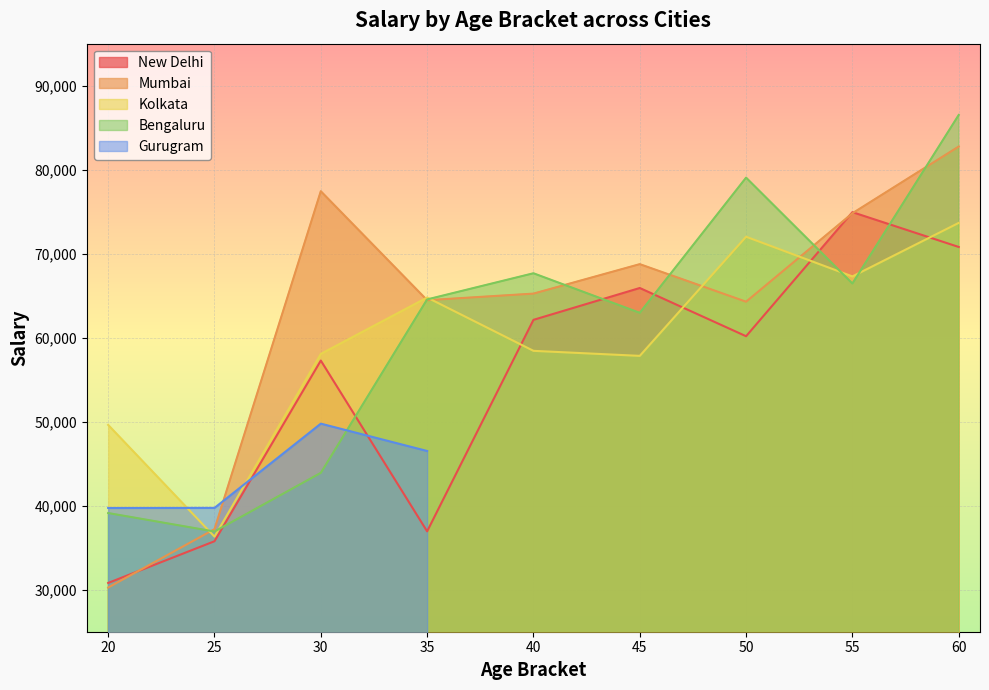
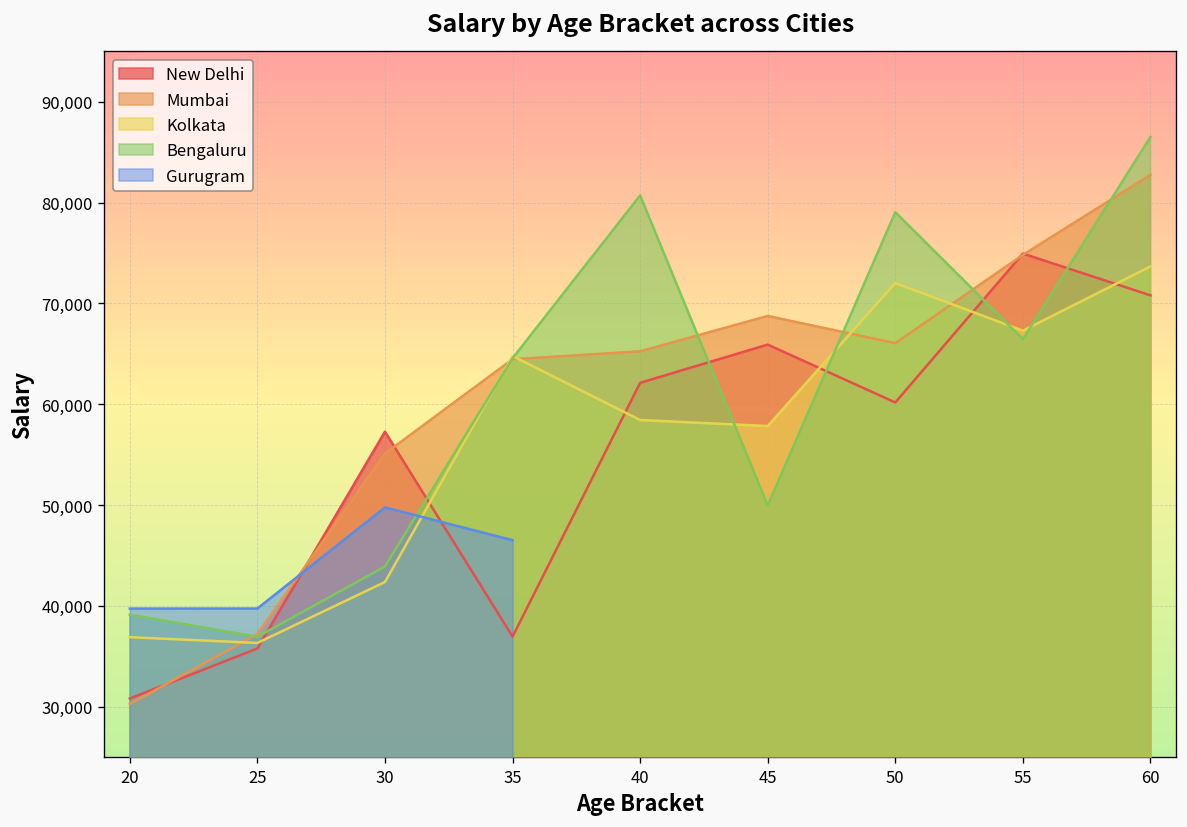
  {
    "New Delhi": {
      "20": "31,000",
      "25": "36,000",
      "30": "57,000",
      "35": "37,000",
      "40": "62,000",
      "45": "66,000",
      "50": "60,000",
      "60": "71,000"
    },
    "Mumbai": {
      "20": "30,000",
-     "30": "77,000",
+     "30": "55,000",
      "40": "65,000",
      "45": "69,000",
-     "50": "64,000",
+     "50": "66,000",
      "60": "83,000"
    },
    "Kolkata": {
-     "20": "50,000",
+     "20": "37,000",
      "25": "36,000",
-     "30": "58,000",
+     "30": "42,000",
      "40": "58,000",
      "45": "58,000",
      "50": "72,000",
      "55": "67,000",
      "60": "74,000"
    },
    "Bengaluru": {
      "20": "39,000",
      "30": "44,000",
-     "40": "68,000",
-     "45": "63,000",
+     "40": "81,000",
+     "45": "50,000",
      "50": "79,000",
      "55": "66,000",
      "60": "87,000"
    },
    "Gurugram": {
      "20": "40,000",
      "25": "40,000",
      "30": "50,000",
      "35": "47,000"
    }
  }
